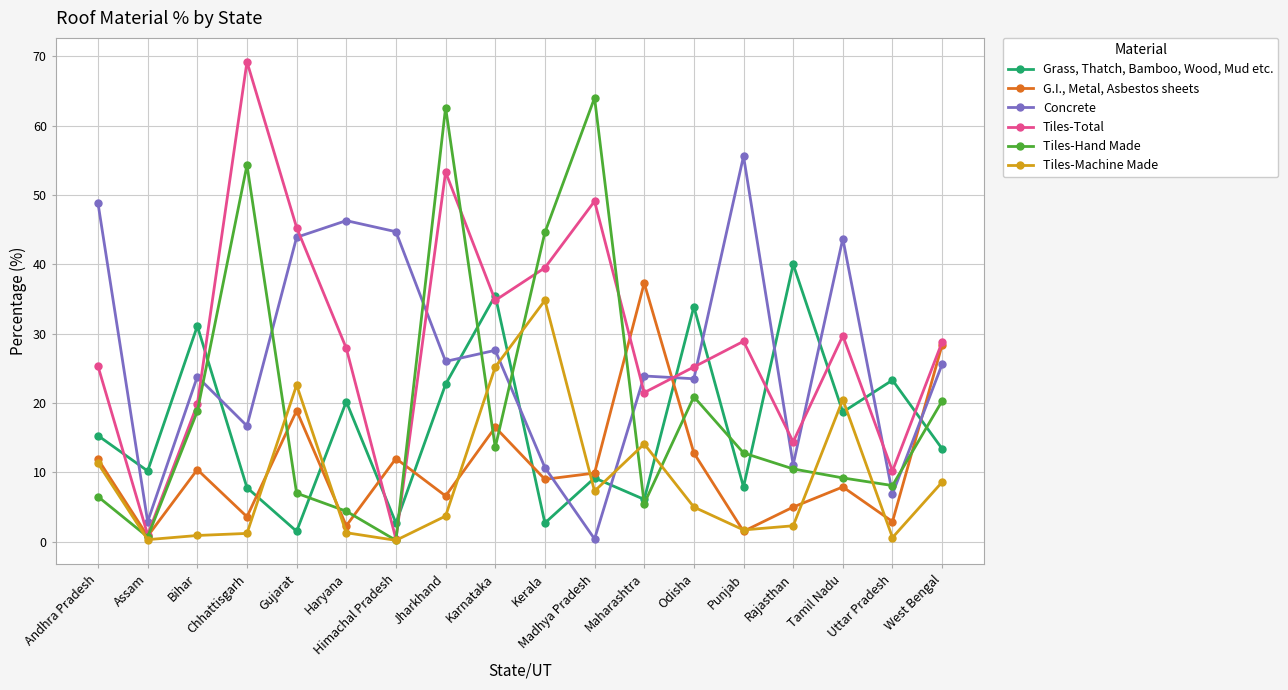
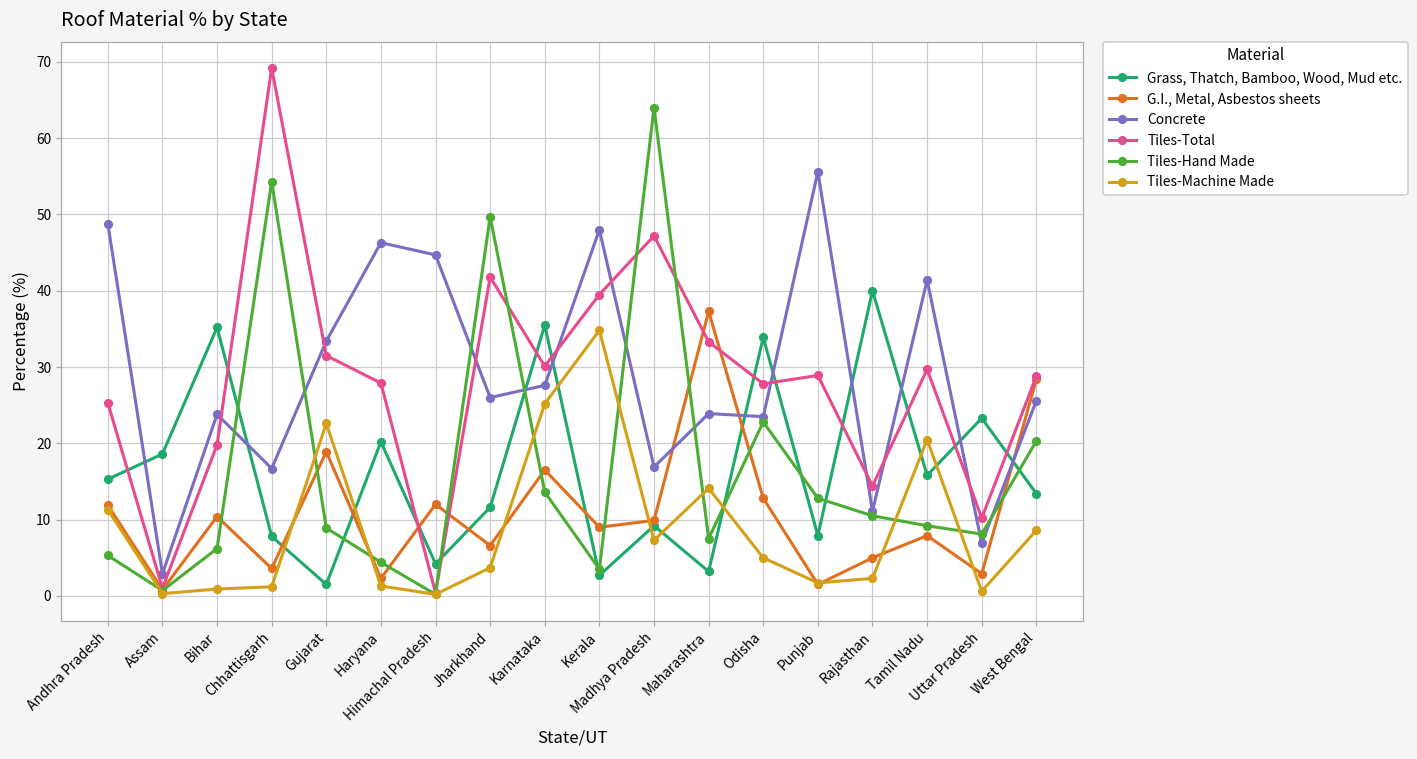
  {
    "Grass, Thatch, Bamboo, Wood, Mud etc.": {
      "Andhra Pradesh": 15,
-     "Assam": 10,
-     "Bihar": 31,
+     "Assam": 19,
+     "Bihar": 35,
      "Chhattisgarh": 8,
      "Gujarat": 2,
      "Haryana": 20,
-     "Himachal Pradesh": 3,
-     "Jharkhand": 23,
+     "Himachal Pradesh": 4,
+     "Jharkhand": 12,
      "Karnataka": 36,
      "Kerala": 3,
      "Madhya Pradesh": 9,
-     "Maharashtra": 6,
+     "Maharashtra": 3,
      "Odisha": 34,
      "Punjab": 8,
      "Rajasthan": 40,
-     "Tamil Nadu": 19,
+     "Tamil Nadu": 16,
      "Uttar Pradesh": 23,
      "West Bengal": 13
    },
    "Concrete": {
      "Andhra Pradesh": 49,
      "Assam": 3,
      "Bihar": 24,
      "Chhattisgarh": 17,
-     "Gujarat": 44,
+     "Gujarat": 33,
      "Haryana": 46,
      "Himachal Pradesh": 45,
      "Jharkhand": 26,
      "Karnataka": 28,
-     "Kerala": 11,
-     "Madhya Pradesh": 0,
+     "Kerala": 48,
+     "Madhya Pradesh": 17,
      "Maharashtra": 24,
      "Odisha": 24,
      "Punjab": 56,
      "Rajasthan": 11,
-     "Tamil Nadu": 44,
+     "Tamil Nadu": 41,
      "Uttar Pradesh": 7,
      "West Bengal": 26
    },
    "Tiles-Total": {
      "Andhra Pradesh": 25,
      "Bihar": 20,
      "Chhattisgarh": 69,
-     "Gujarat": 45,
+     "Gujarat": 32,
      "Haryana": 28,
-     "Jharkhand": 53,
-     "Karnataka": 35,
+     "Jharkhand": 42,
+     "Karnataka": 30,
      "Kerala": 40,
-     "Madhya Pradesh": 49,
-     "Maharashtra": 22,
-     "Odisha": 25,
+     "Madhya Pradesh": 47,
+     "Maharashtra": 33,
+     "Odisha": 28,
      "Punjab": 29,
      "Rajasthan": 14,
      "Tamil Nadu": 30,
      "Uttar Pradesh": 10,
      "West Bengal": 29
    },
    "Tiles-Hand Made": {
-     "Andhra Pradesh": 7,
-     "Bihar": 19,
+     "Andhra Pradesh": 5,
+     "Bihar": 6,
      "Chhattisgarh": 54,
-     "Gujarat": 7,
+     "Gujarat": 9,
      "Haryana": 4,
-     "Jharkhand": 63,
+     "Jharkhand": 50,
      "Karnataka": 14,
-     "Kerala": 45,
+     "Kerala": 4,
      "Madhya Pradesh": 64,
-     "Maharashtra": 6,
-     "Odisha": 21,
+     "Maharashtra": 8,
+     "Odisha": 23,
      "Punjab": 13,
      "Rajasthan": 11,
      "Tamil Nadu": 9,
      "Uttar Pradesh": 8,
      "West Bengal": 20
    }
  }
